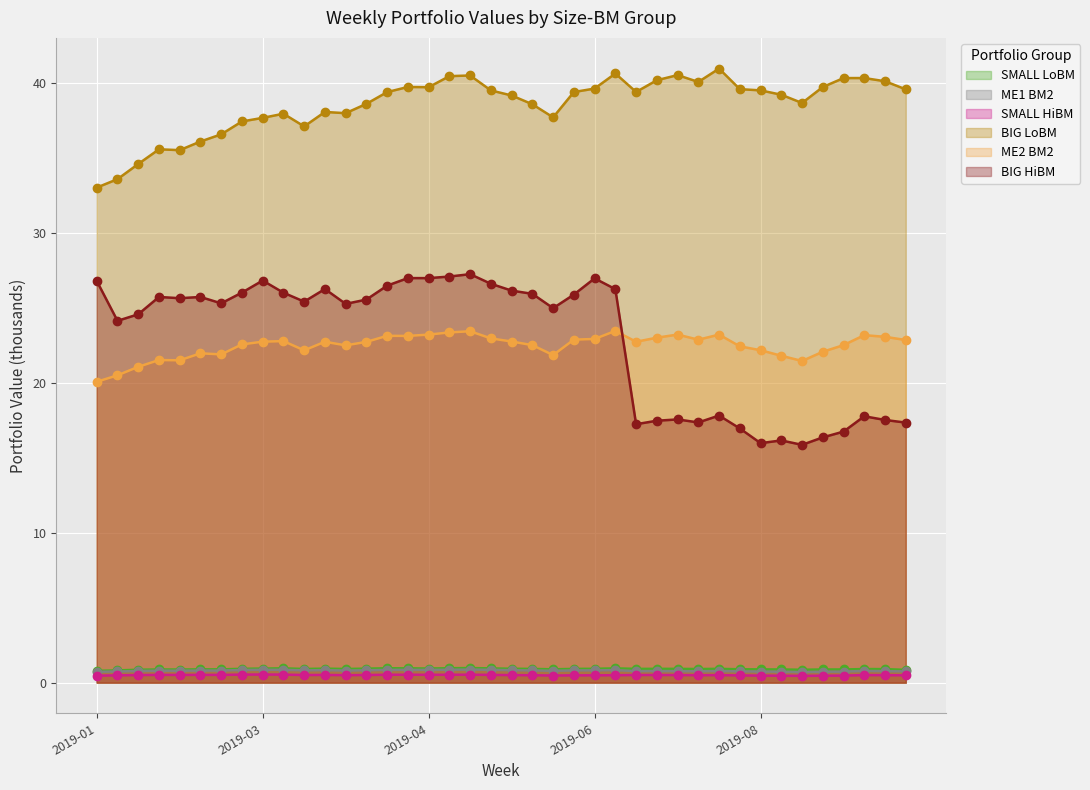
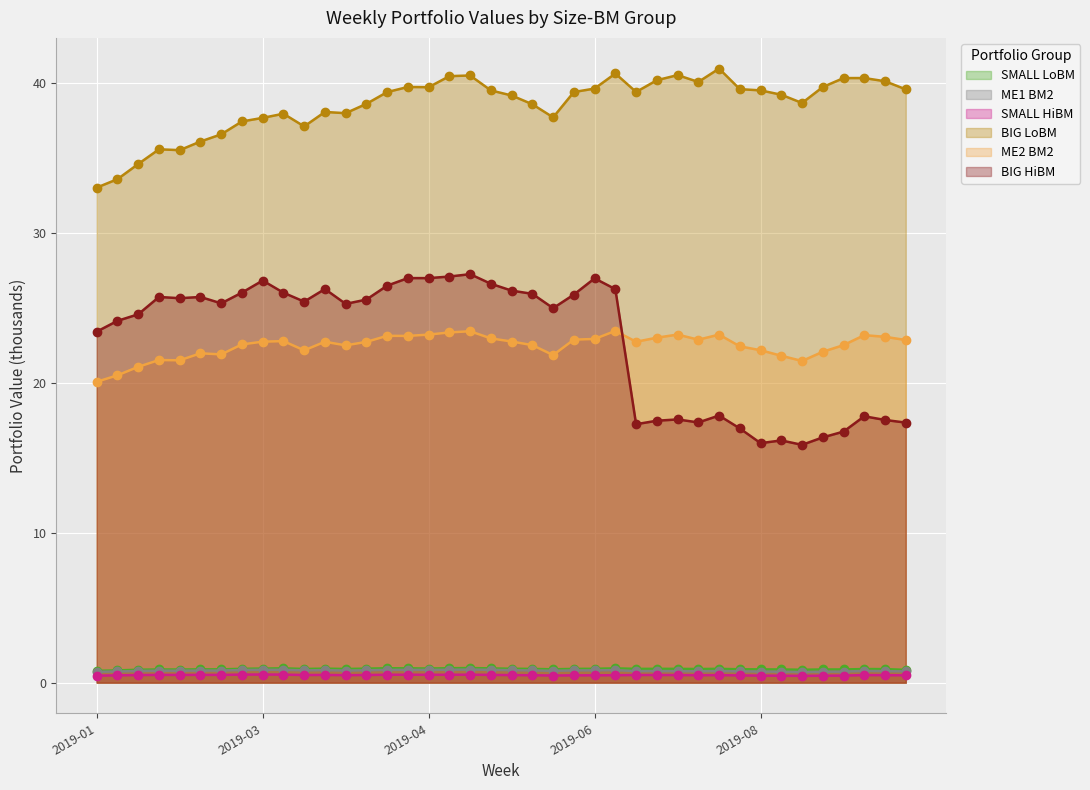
  {
    "SMALL HiBM": {
      "2019-01": 0.5,
      "2019-03": 0.5,
      "2019-04": 0.5,
      "2019-06": 0.5,
      "2019-08": 0.5
    },
    "BIG HiBM": {
-     "2019-01": 26.8,
+     "2019-01": 23.4,
      "2019-03": 26.8,
      "2019-04": 27.0,
      "2019-06": 27.0,
      "2019-08": 16.0
    }
  }
